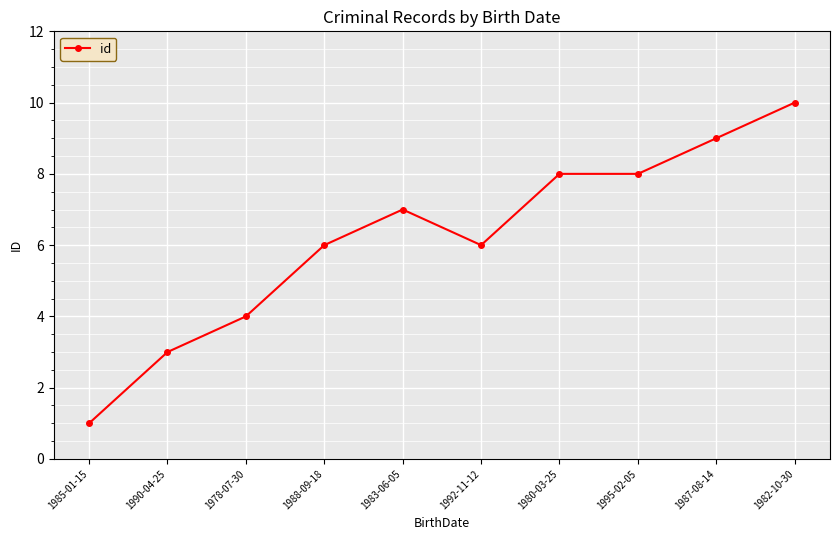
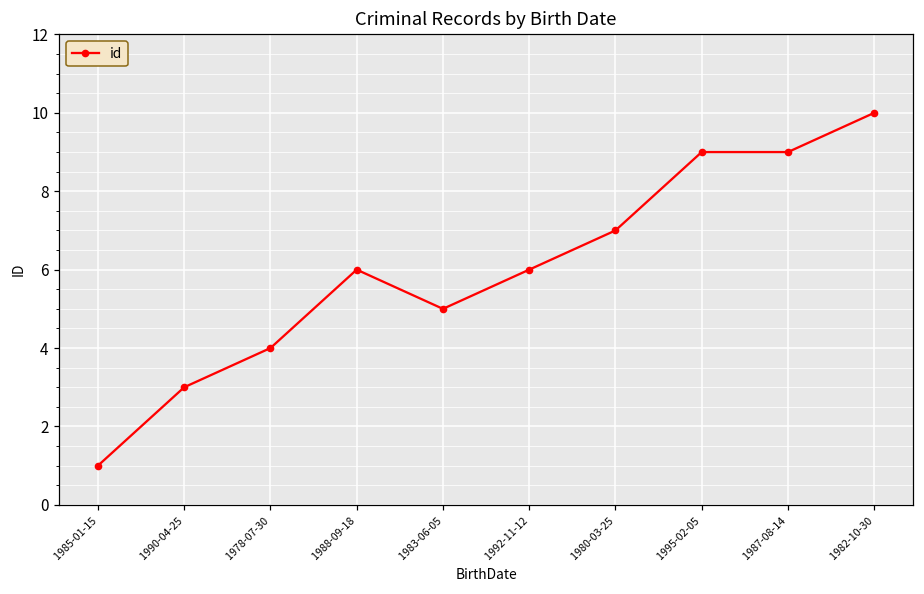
  {
    "1985-01-15": 1,
    "1990-04-25": 3,
    "1978-07-30": 4,
    "1988-09-18": 6,
-   "1983-06-05": 7,
+   "1983-06-05": 5,
    "1992-11-12": 6,
-   "1980-03-25": 8,
-   "1995-02-05": 8,
+   "1980-03-25": 7,
+   "1995-02-05": 9,
    "1987-08-14": 9,
    "1982-10-30": 10
  }
